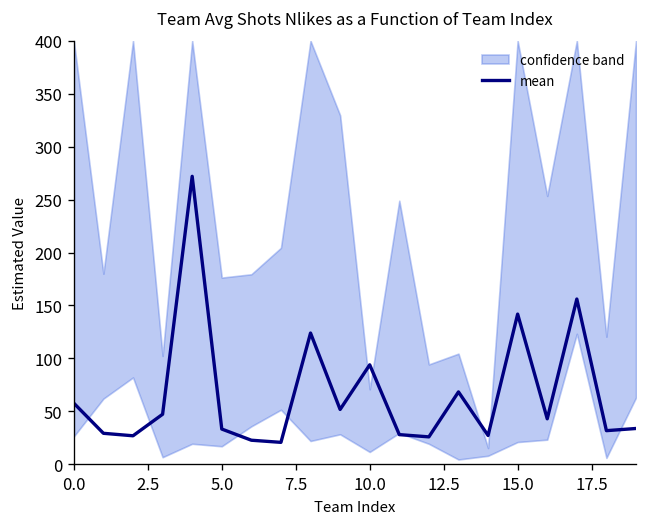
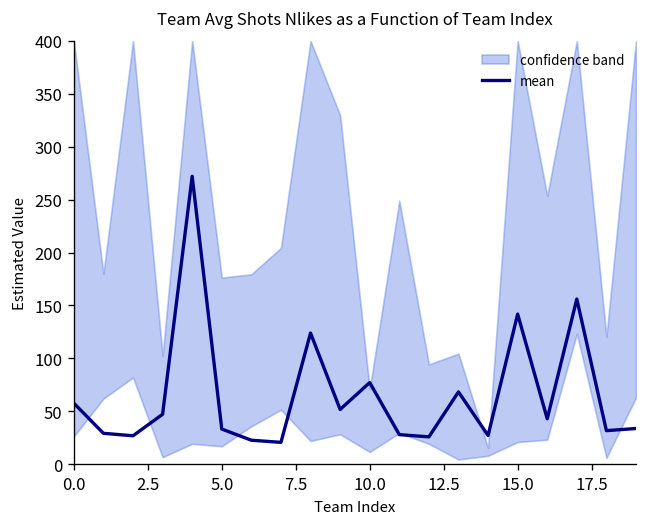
  {
    "mean": {
      "0.0": 60,
      "5.0": 30,
-     "10.0": 90,
+     "10.0": 80,
      "15.0": 140
    }
  }
